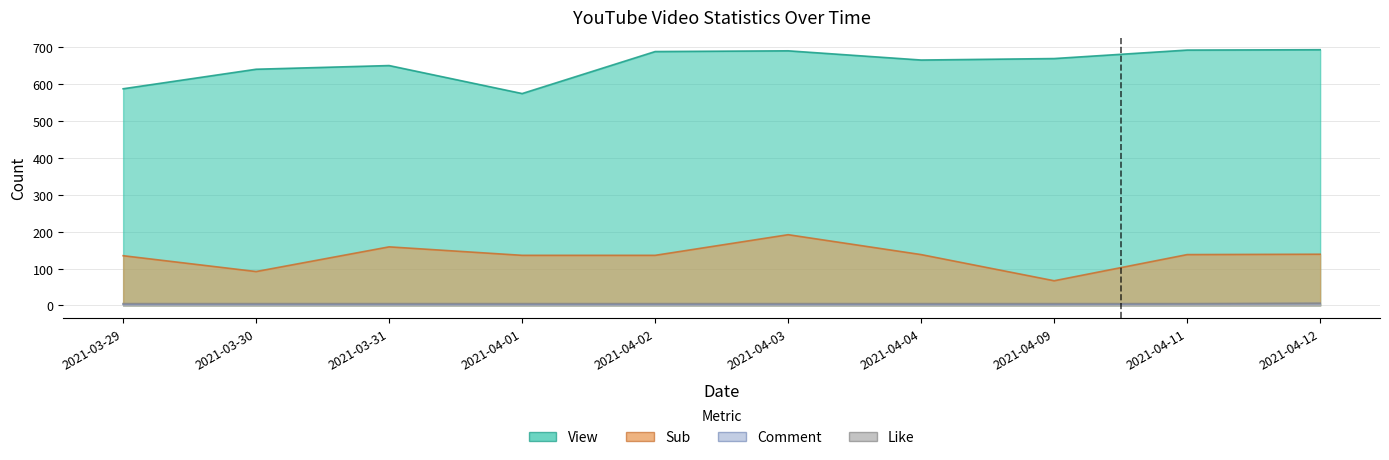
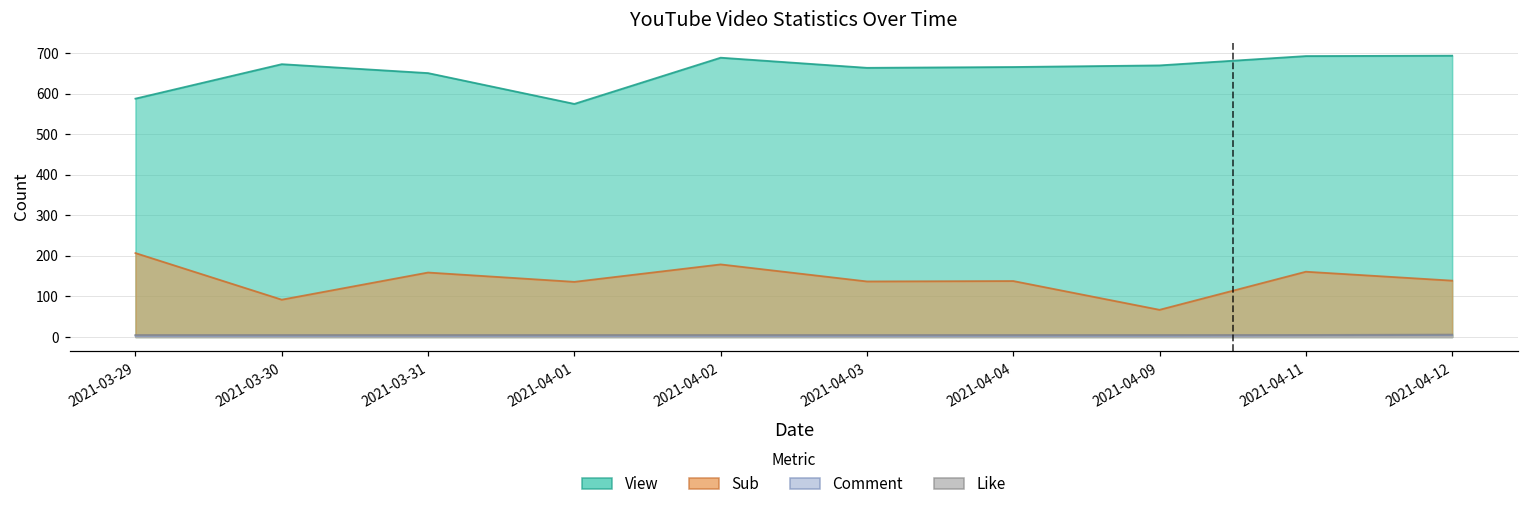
  {
    "View": {
      "2021-03-29": 590,
-     "2021-03-30": 640,
+     "2021-03-30": 670,
      "2021-03-31": 650,
      "2021-04-01": 580,
      "2021-04-02": 690,
-     "2021-04-03": 690,
+     "2021-04-03": 660,
      "2021-04-04": 670,
      "2021-04-09": 670,
      "2021-04-11": 690,
      "2021-04-12": 690
    },
    "Sub": {
-     "2021-03-29": 140,
+     "2021-03-29": 210,
      "2021-03-30": 90,
      "2021-03-31": 160,
      "2021-04-01": 140,
-     "2021-04-02": 140,
-     "2021-04-03": 190,
+     "2021-04-02": 180,
+     "2021-04-03": 140,
      "2021-04-04": 140,
      "2021-04-09": 70,
-     "2021-04-11": 140,
+     "2021-04-11": 160,
      "2021-04-12": 140
    }
  }
